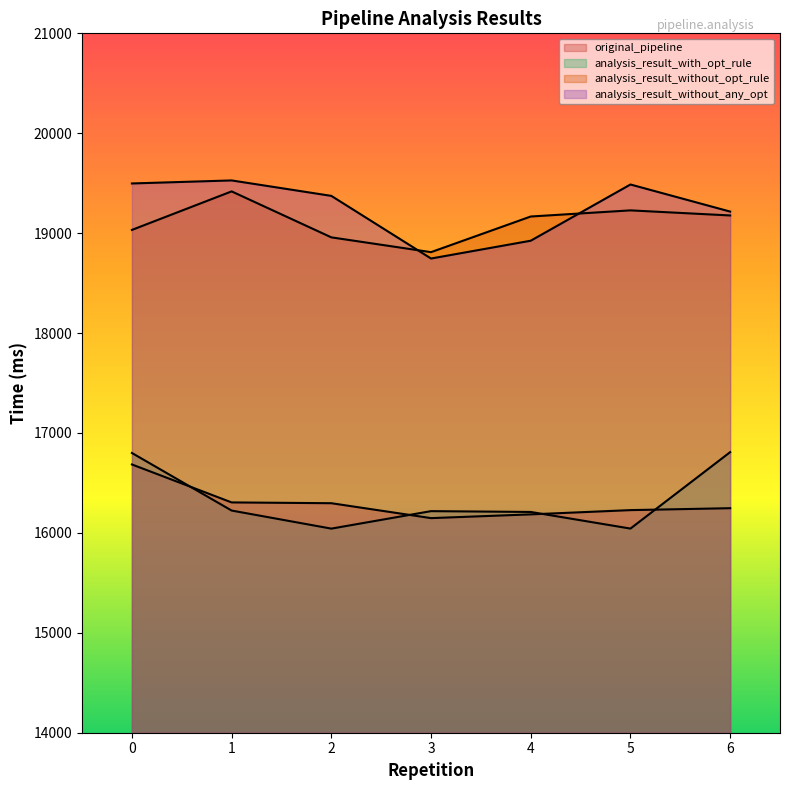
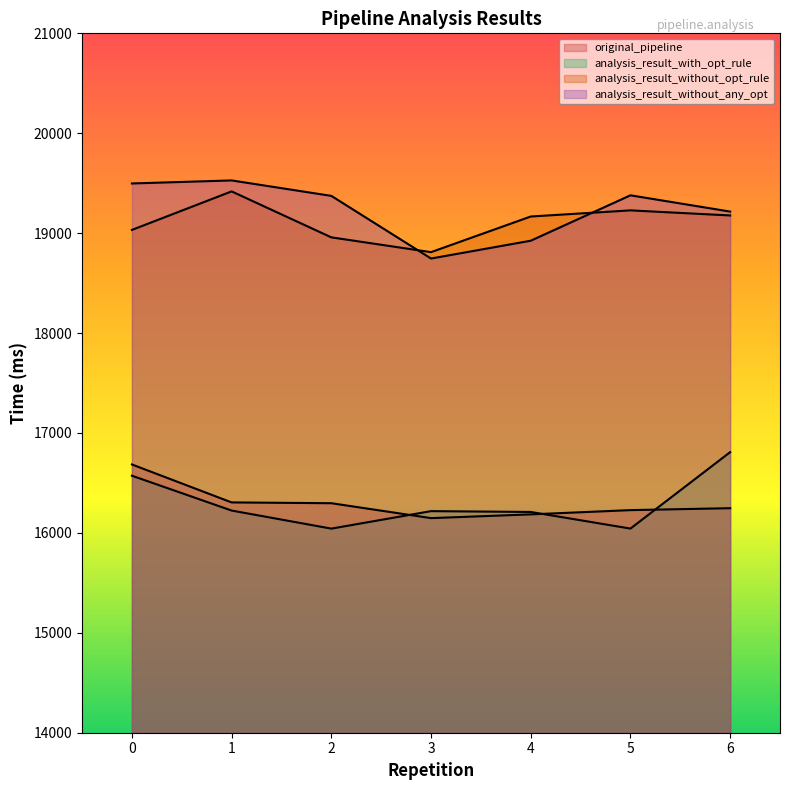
  {
    "analysis_result_with_opt_rule": {
-     "0": 16800,
+     "0": 16600,
      "1": 16200,
      "2": 16000,
      "3": 16200,
      "5": 16000,
      "6": 16800
    },
    "analysis_result_without_any_opt": {
      "0": 19500,
      "1": 19500,
      "2": 19400,
      "3": 18700,
      "4": 18900,
-     "5": 19500,
+     "5": 19400,
      "6": 19200
    }
  }
